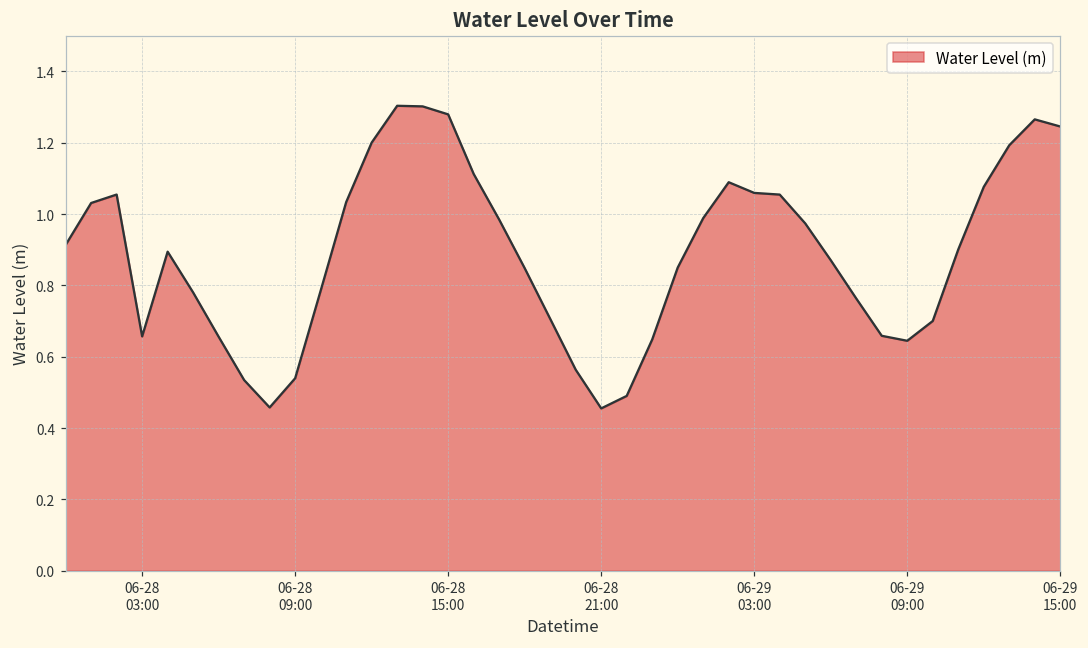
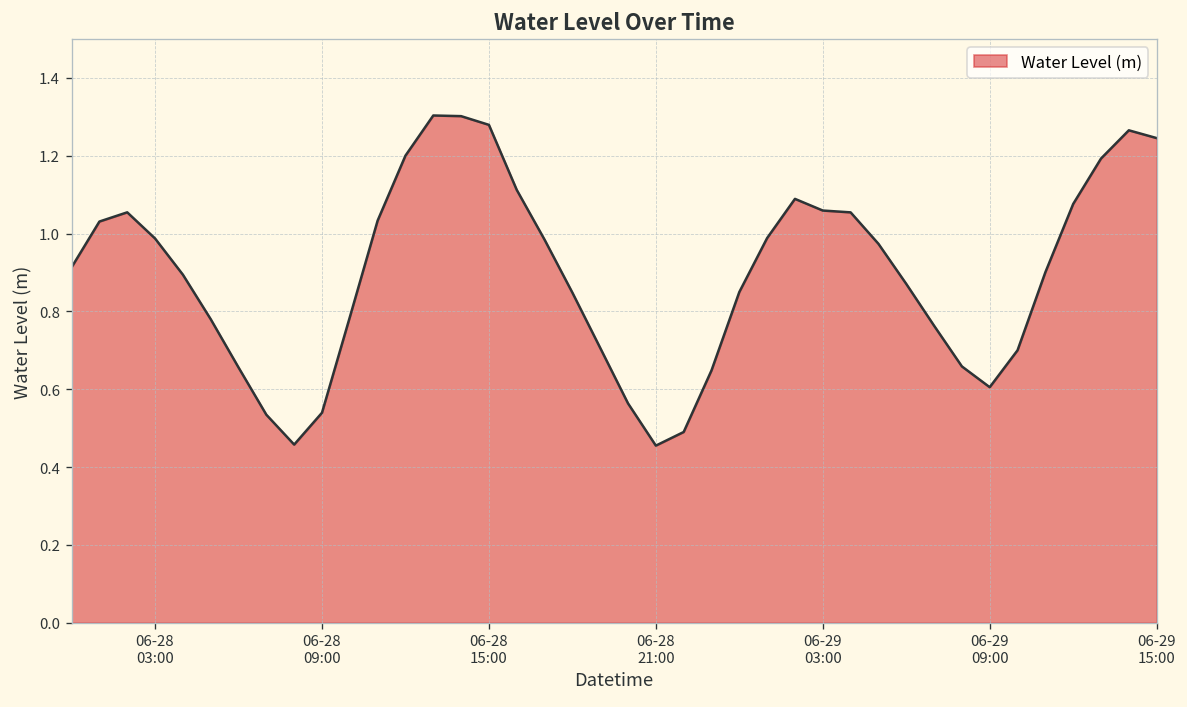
  {
-   "06-28 03:00": 0.66,
+   "06-28 03:00": 0.99,
    "06-28 09:00": 0.54,
    "06-28 15:00": 1.28,
    "06-28 21:00": 0.46,
    "06-29 03:00": 1.06,
-   "06-29 09:00": 0.64,
+   "06-29 09:00": 0.61,
    "06-29 15:00": 1.25
  }
